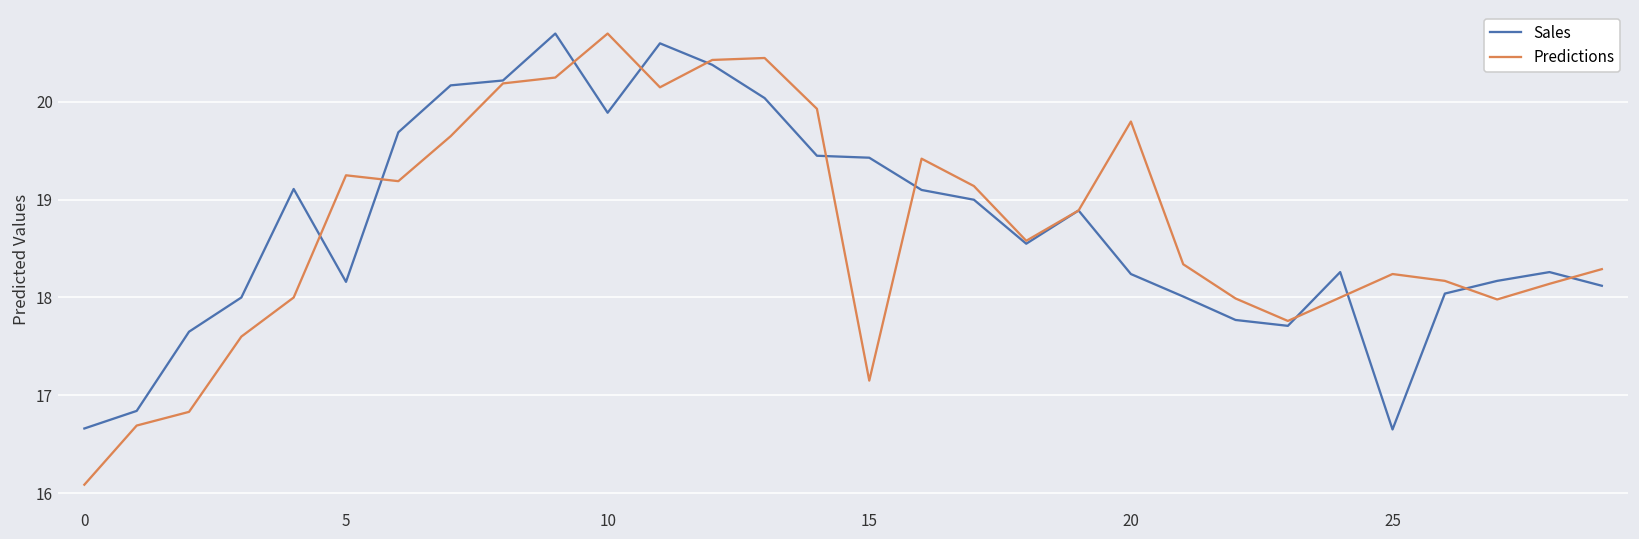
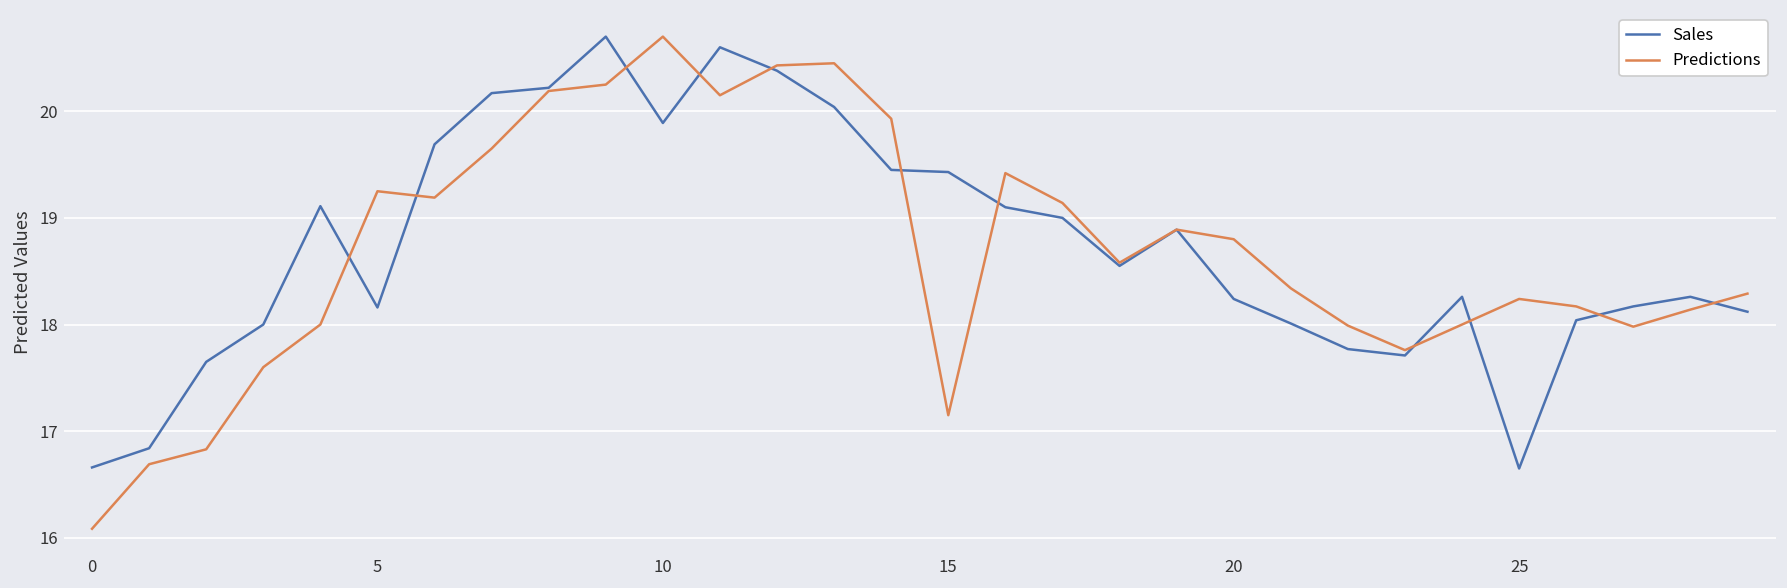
  {
    "Sales": {
      "0": 16.7,
      "5": 18.2,
      "10": 19.9,
      "15": 19.4,
      "20": 18.2,
      "25": 16.7
    },
    "Predictions": {
      "0": 16.1,
      "5": 19.3,
      "10": 20.7,
      "15": 17.2,
-     "20": 19.8,
+     "20": 18.8,
      "25": 18.2
    }
  }
